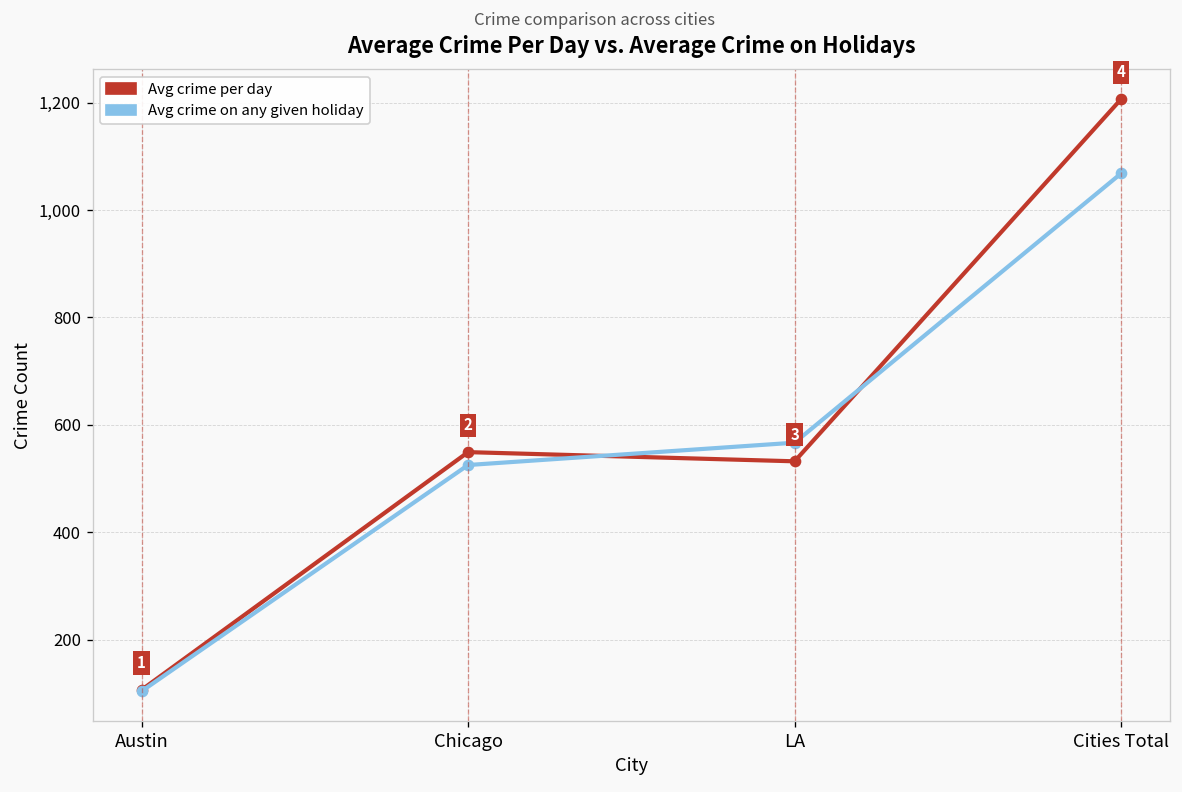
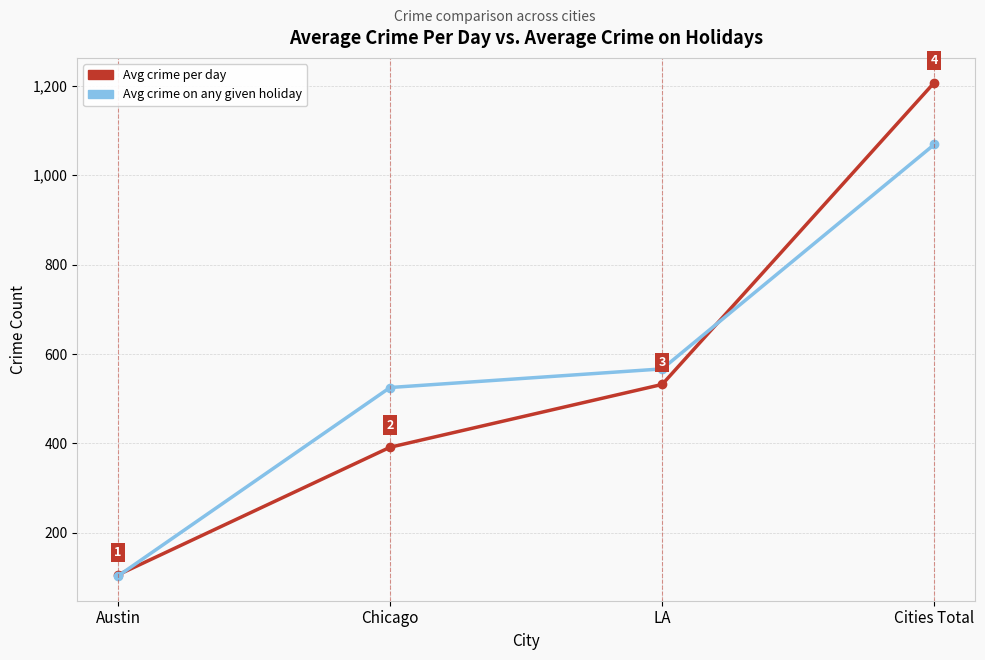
  {
    "Avg crime per day": {
-     "Chicago": "550",
+     "Chicago": "390",
      "LA": "530"
    },
    "Avg crime on any given holiday": {
      "Chicago": "530",
      "Cities Total": "1,070"
    }
  }
